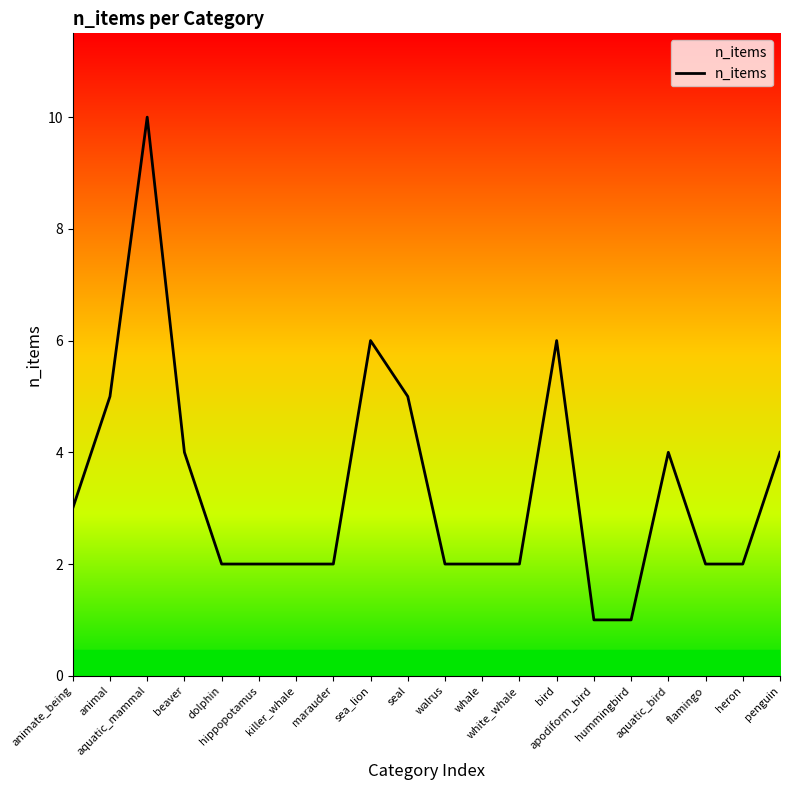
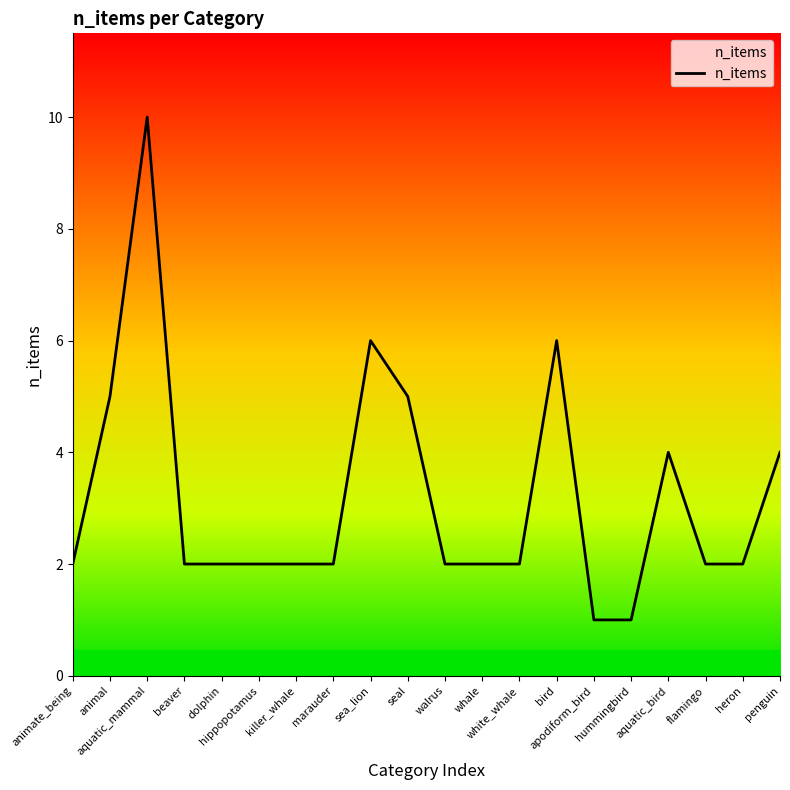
  {
-   "animate_being": 3,
+   "animate_being": 2,
    "animal": 5,
    "aquatic_mammal": 10,
-   "beaver": 4,
+   "beaver": 2,
    "dolphin": 2,
    "hippopotamus": 2,
    "killer_whale": 2,
    "marauder": 2,
    "sea_lion": 6,
    "seal": 5,
    "walrus": 2,
    "whale": 2,
    "white_whale": 2,
    "bird": 6,
    "apodiform_bird": 1,
    "hummingbird": 1,
    "aquatic_bird": 4,
    "flamingo": 2,
    "heron": 2,
    "penguin": 4
  }
